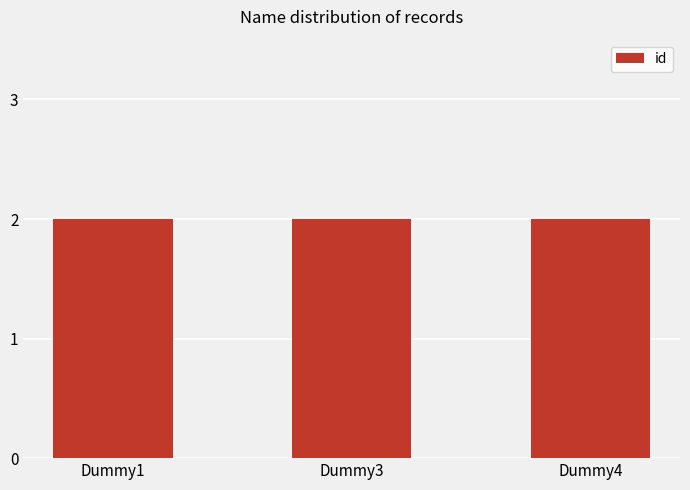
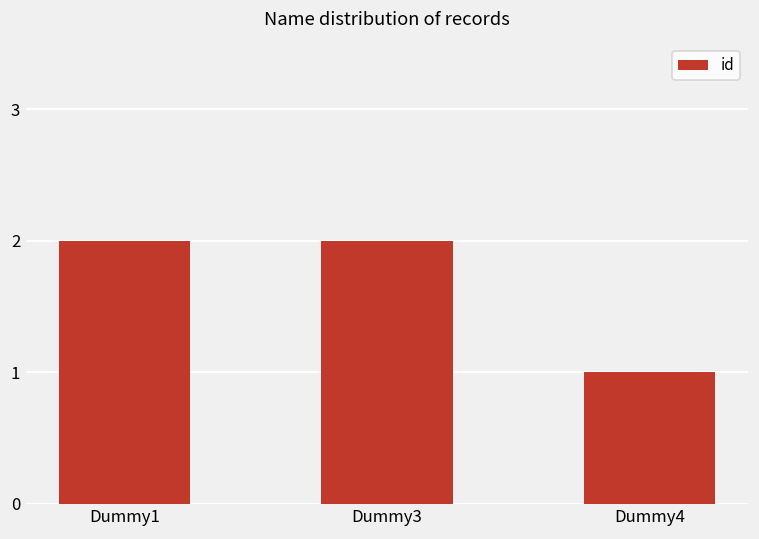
  {
    "Dummy1": 2,
    "Dummy3": 2,
-   "Dummy4": 2
+   "Dummy4": 1
  }
